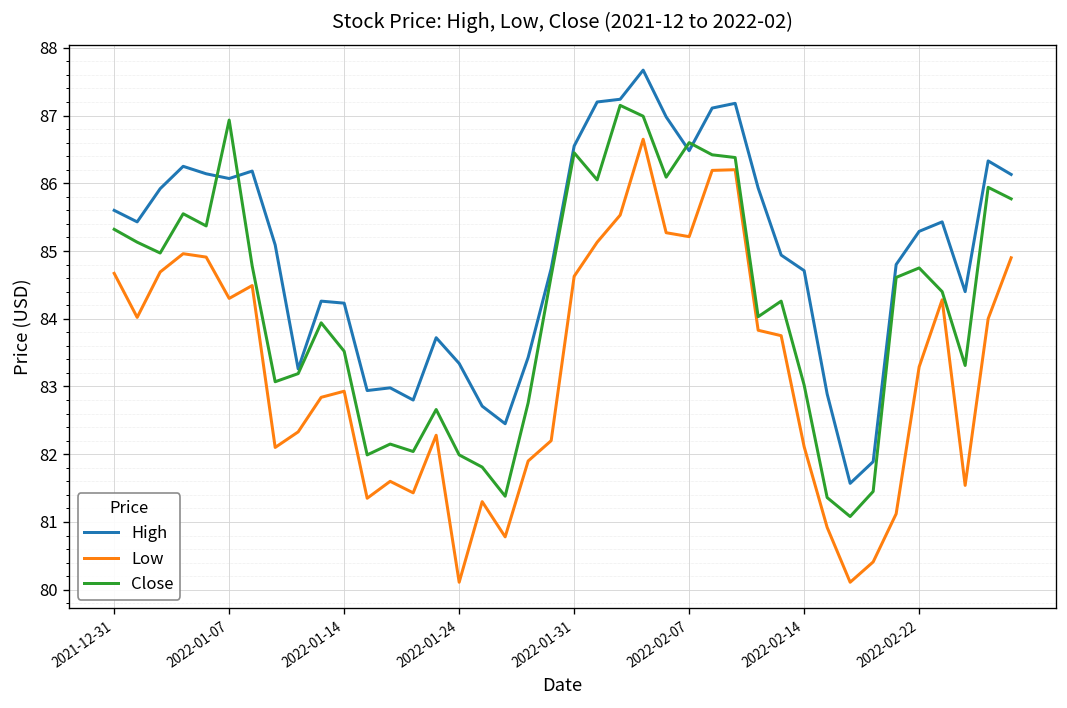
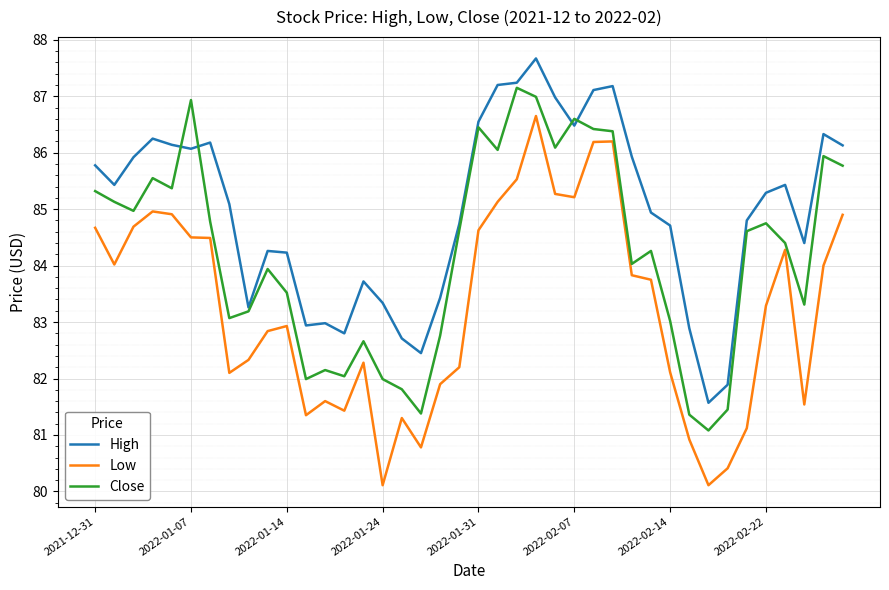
  {
    "High": {
-     "2021-12-31": 85.6,
+     "2021-12-31": 85.8,
      "2022-01-07": 86.1,
      "2022-01-14": 84.2,
      "2022-01-24": 83.3,
      "2022-01-31": 86.6,
      "2022-02-07": 86.5,
      "2022-02-14": 84.7,
      "2022-02-22": 85.3
    },
    "Low": {
      "2021-12-31": 84.7,
-     "2022-01-07": 84.3,
+     "2022-01-07": 84.5,
      "2022-01-14": 82.9,
      "2022-01-24": 80.1,
      "2022-01-31": 84.6,
      "2022-02-07": 85.2,
      "2022-02-14": 82.1,
      "2022-02-22": 83.3
    },
    "Close": {
      "2021-12-31": 85.3,
      "2022-01-07": 86.9,
      "2022-01-14": 83.5,
      "2022-01-24": 82.0,
      "2022-01-31": 86.4,
      "2022-02-07": 86.6,
      "2022-02-14": 83.0,
      "2022-02-22": 84.8
    }
  }
